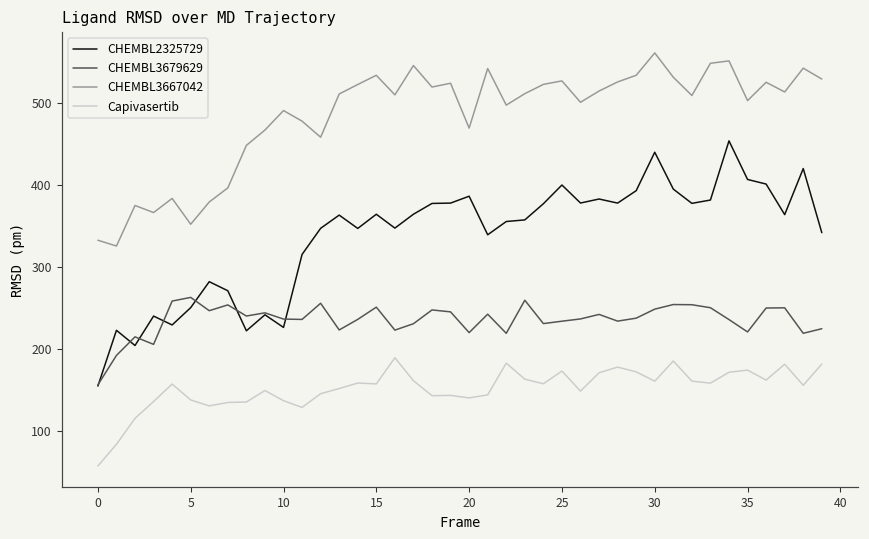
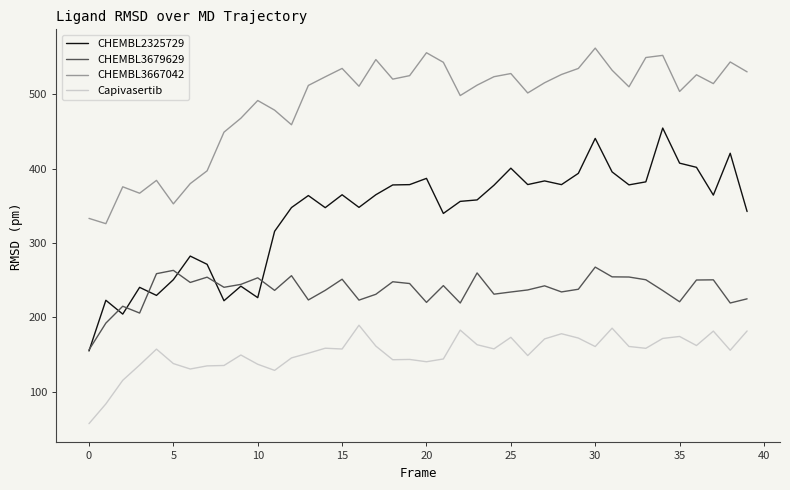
  {
    "CHEMBL2325729": {
      "5": 250,
      "10": 230,
      "15": 360,
      "20": 390,
      "25": 400,
      "30": 440,
      "35": 410
    },
    "CHEMBL3679629": {
      "5": 260,
-     "10": 240,
+     "10": 250,
      "15": 250,
      "20": 220,
      "25": 230,
-     "30": 250,
+     "30": 270,
      "35": 220
    },
    "CHEMBL3667042": {
      "0": 330,
      "5": 350,
      "10": 490,
      "15": 530,
-     "20": 470,
+     "20": 560,
      "25": 530,
      "30": 560,
      "35": 500
    },
    "Capivasertib": {
      "0": 60,
      "5": 140,
      "10": 140,
      "15": 160,
      "20": 140,
      "25": 170,
      "30": 160,
      "35": 170
    }
  }
